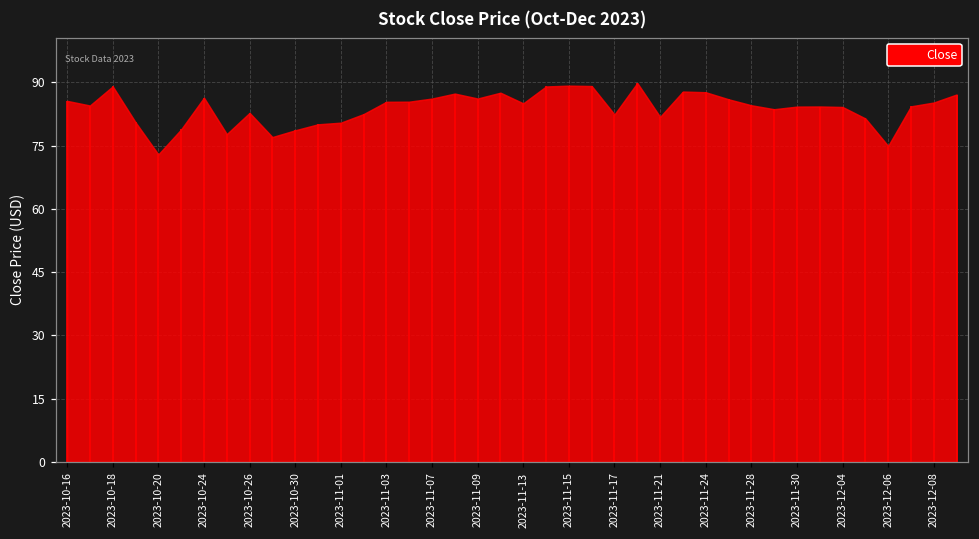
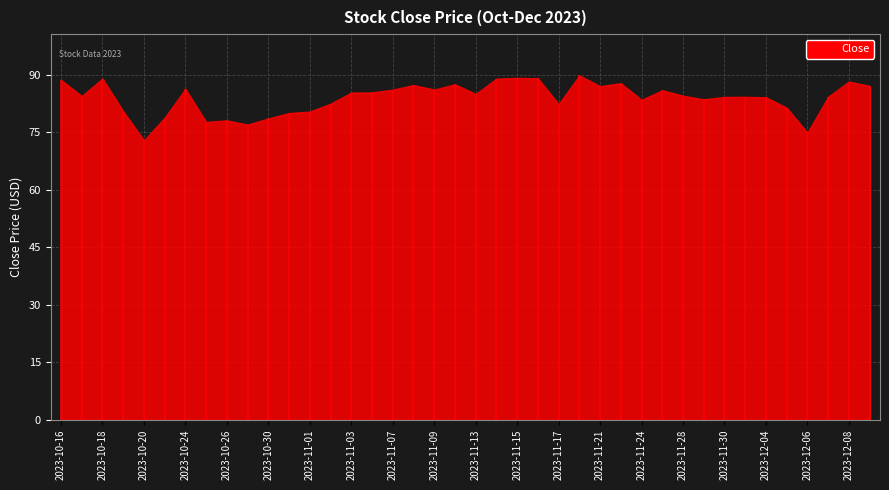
  {
-   "2023-10-16": 86,
+   "2023-10-16": 89,
    "2023-10-20": 73,
    "2023-10-24": 86,
-   "2023-10-26": 83,
+   "2023-10-26": 78,
    "2023-10-30": 79,
    "2023-11-01": 80,
    "2023-11-03": 85,
    "2023-11-07": 86,
    "2023-11-09": 86,
    "2023-11-13": 85,
    "2023-11-15": 89,
    "2023-11-17": 82,
-   "2023-11-21": 82,
-   "2023-11-24": 88,
+   "2023-11-21": 87,
+   "2023-11-24": 83,
    "2023-11-28": 85,
    "2023-11-30": 84,
    "2023-12-04": 84,
    "2023-12-06": 75,
-   "2023-12-08": 85
+   "2023-12-08": 88
  }
